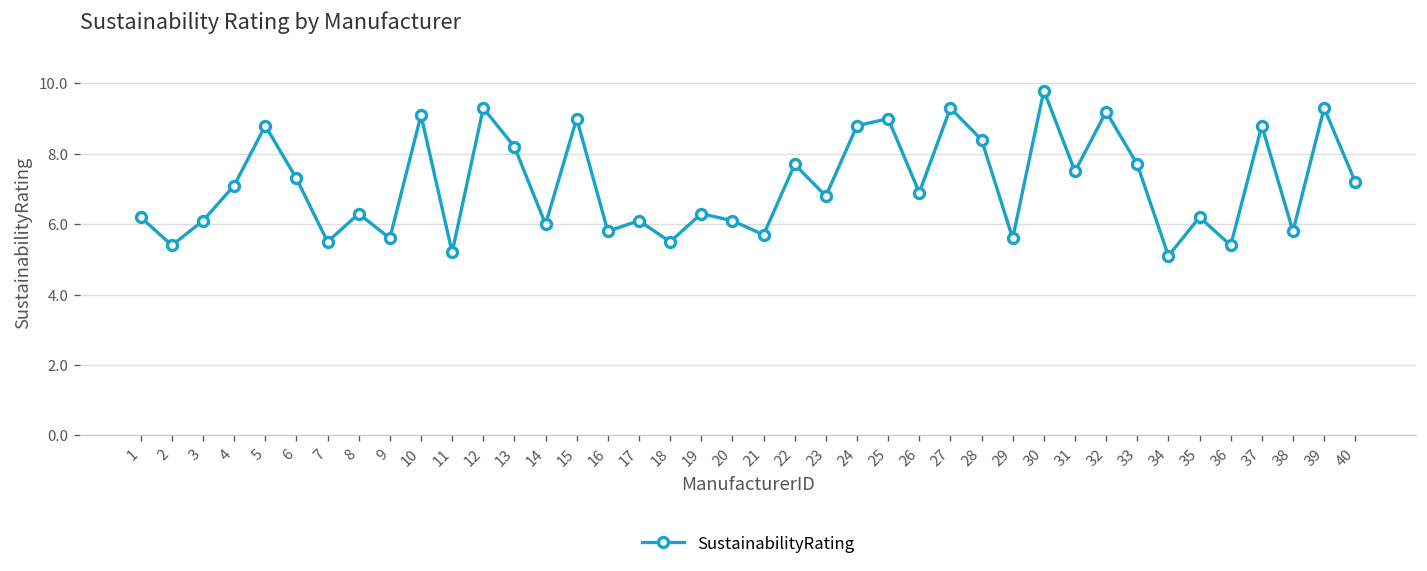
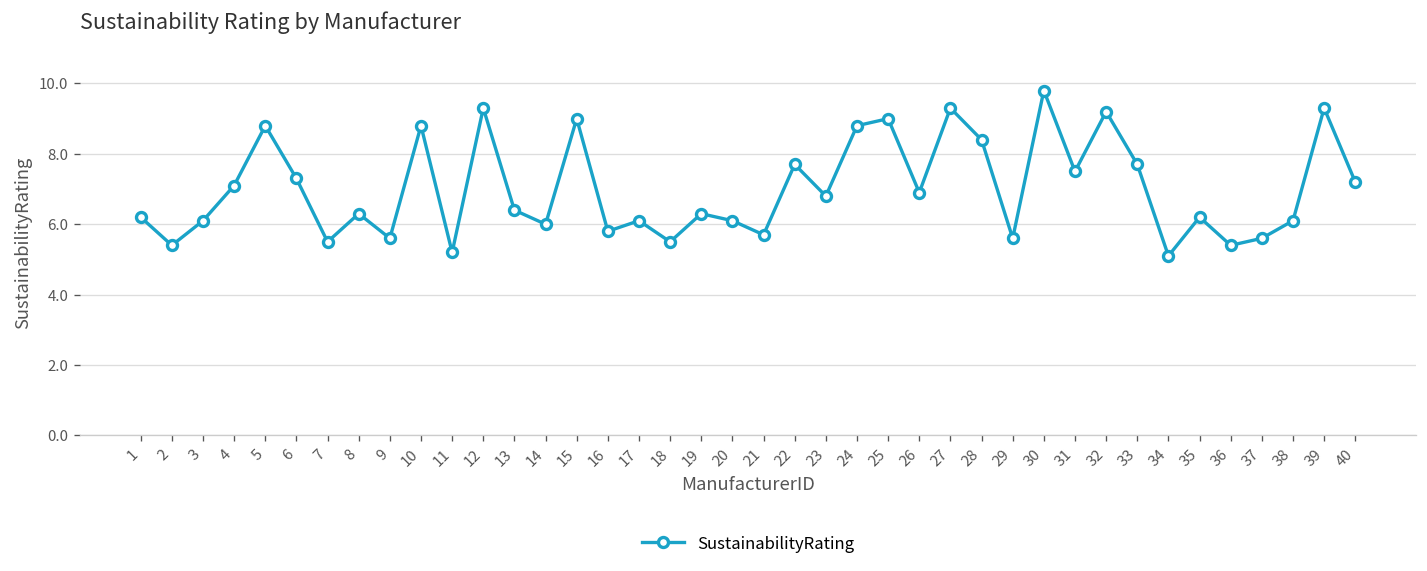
  {
    "1": 6.2,
    "2": 5.4,
    "3": 6.1,
    "4": 7.1,
    "5": 8.8,
    "6": 7.3,
    "7": 5.5,
    "8": 6.3,
    "9": 5.6,
-   "10": 9.1,
+   "10": 8.8,
    "11": 5.2,
    "12": 9.3,
-   "13": 8.2,
+   "13": 6.4,
    "14": 6.0,
    "15": 9.0,
    "16": 5.8,
    "17": 6.1,
    "18": 5.5,
    "19": 6.3,
    "20": 6.1,
    "21": 5.7,
    "22": 7.7,
    "23": 6.8,
    "24": 8.8,
    "25": 9.0,
    "26": 6.9,
    "27": 9.3,
    "28": 8.4,
    "29": 5.6,
    "30": 9.8,
    "31": 7.5,
    "32": 9.2,
    "33": 7.7,
    "34": 5.1,
    "35": 6.2,
    "36": 5.4,
-   "37": 8.8,
-   "38": 5.8,
+   "37": 5.6,
+   "38": 6.1,
    "39": 9.3,
    "40": 7.2
  }
